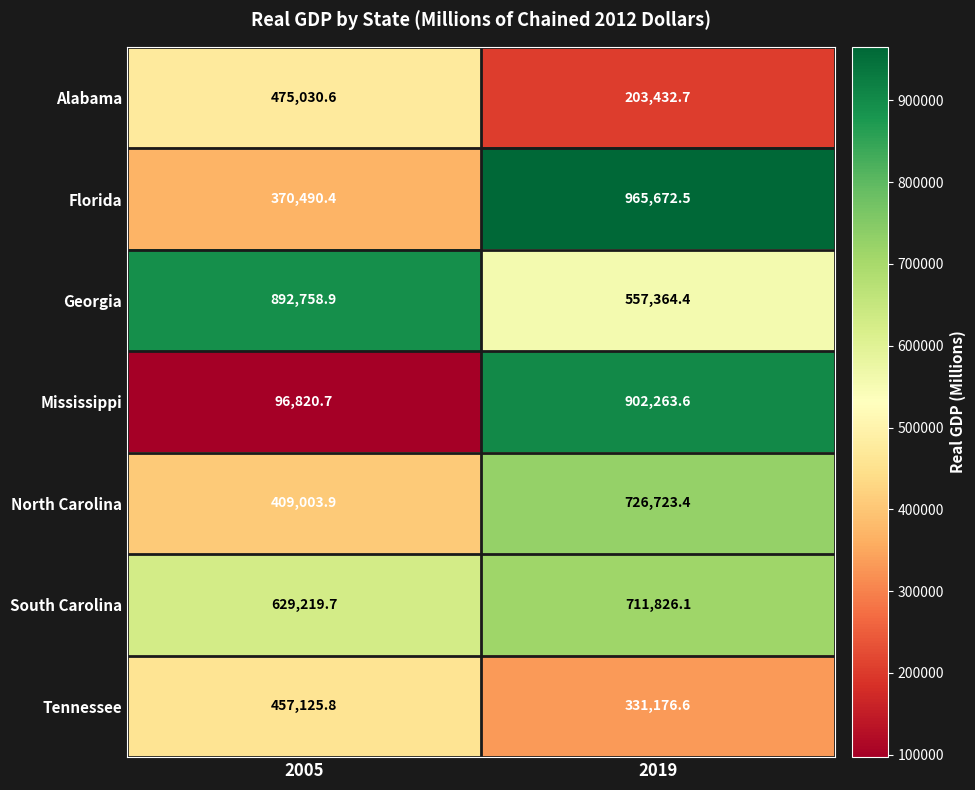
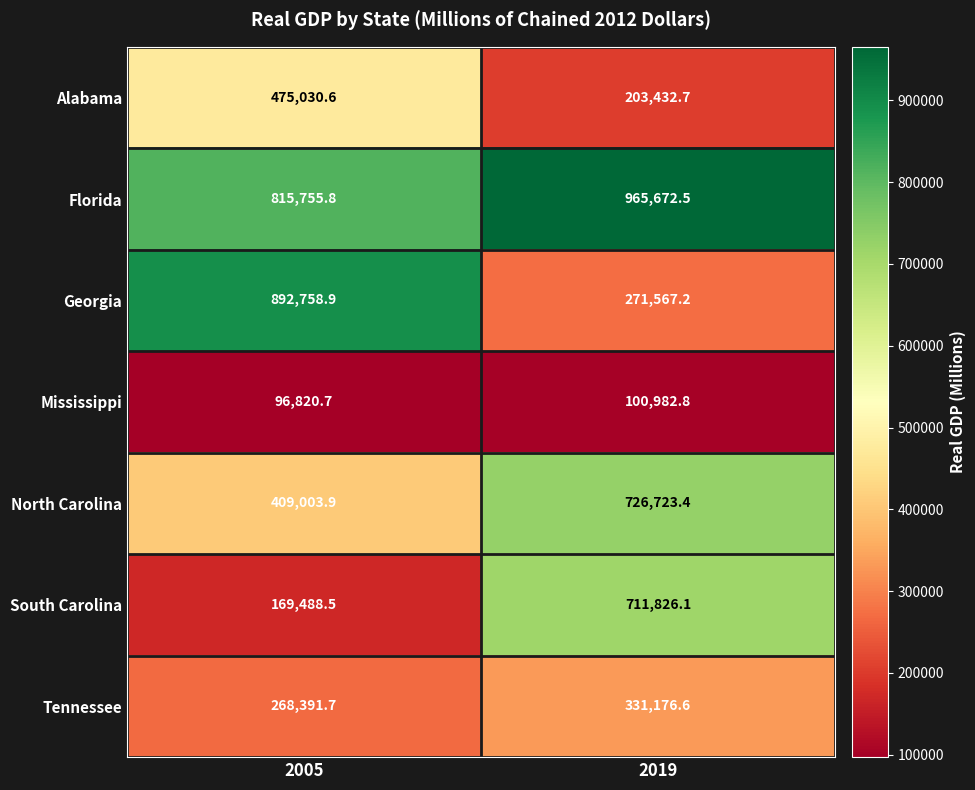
  {
    "Alabama": {
      "2005": "475,030.6",
      "2019": "203,432.7"
    },
    "Florida": {
-     "2005": "370,490.4",
+     "2005": "815,755.8",
      "2019": "965,672.5"
    },
    "Georgia": {
      "2005": "892,758.9",
-     "2019": "557,364.4"
+     "2019": "271,567.2"
    },
    "Mississippi": {
      "2005": "96,820.7",
-     "2019": "902,263.6"
+     "2019": "100,982.8"
    },
    "North Carolina": {
      "2005": "409,003.9",
      "2019": "726,723.4"
    },
    "South Carolina": {
-     "2005": "629,219.7",
+     "2005": "169,488.5",
      "2019": "711,826.1"
    },
    "Tennessee": {
-     "2005": "457,125.8",
+     "2005": "268,391.7",
      "2019": "331,176.6"
    }
  }
